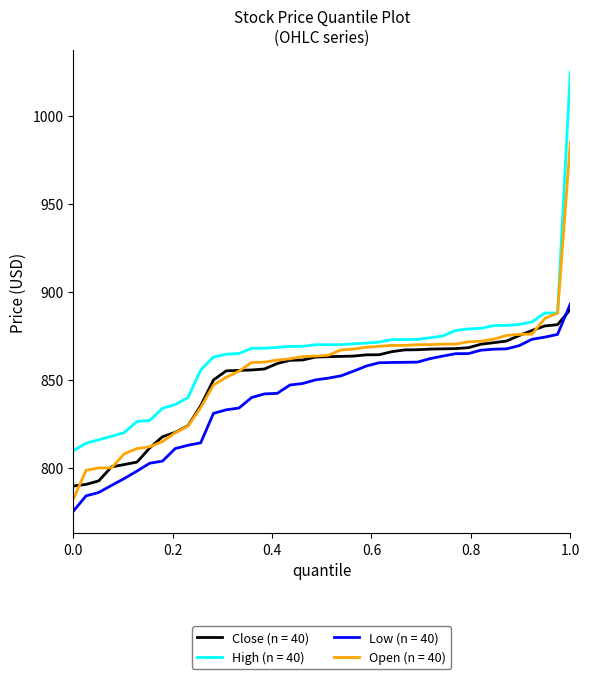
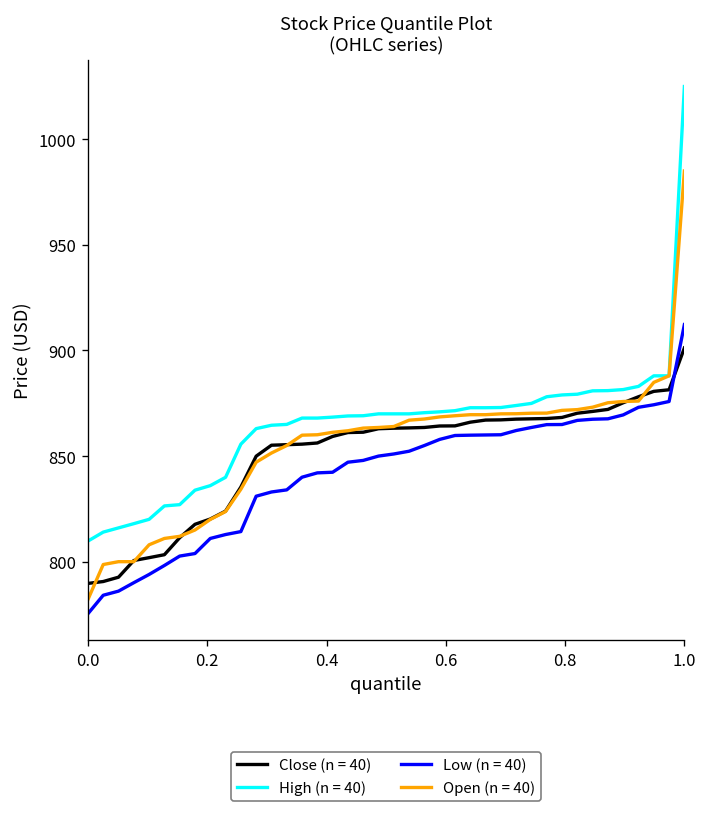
  {
    "Close (n = 40)": {
      "0.0": 790,
-     "1.0": 890
+     "1.0": 901
    },
    "High (n = 40)": {
      "0.0": 810,
      "1.0": 1025
    },
    "Low (n = 40)": {
      "0.0": 775,
-     "1.0": 893
+     "1.0": 912
    },
    "Open (n = 40)": {
      "0.0": 782,
      "1.0": 985
    }
  }
